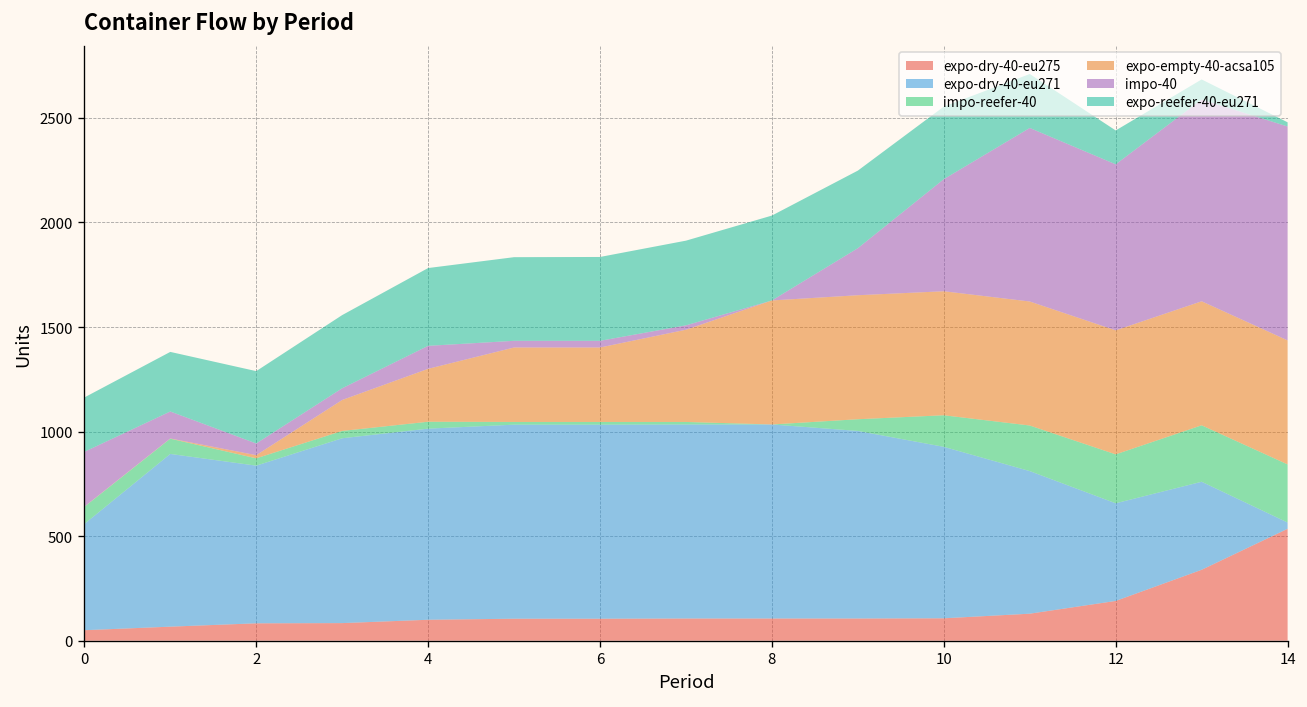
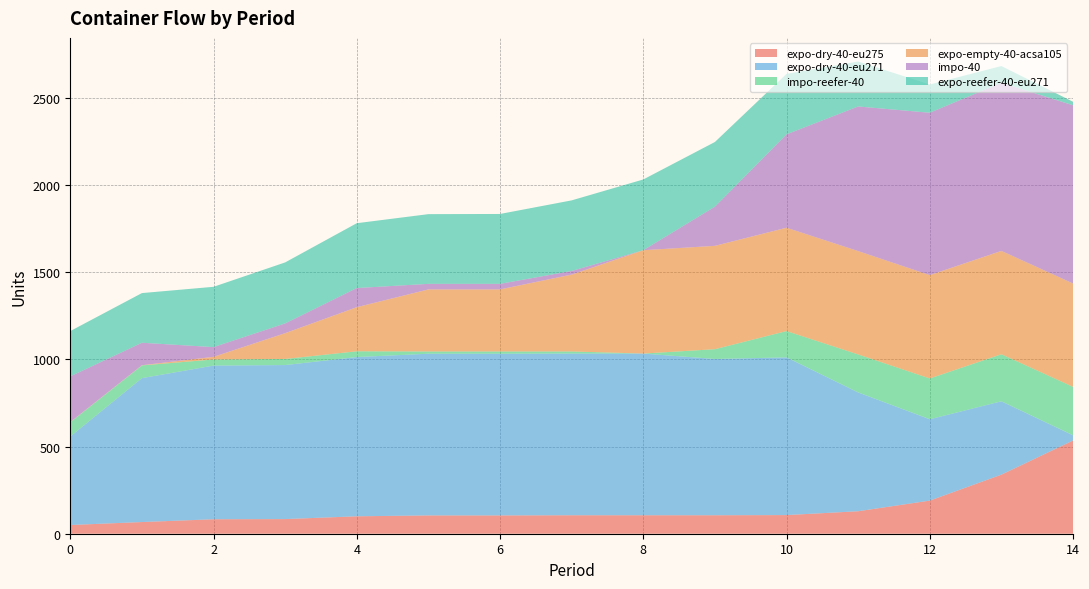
  {
    "expo-dry-40-eu271": {
      "0": 510,
-     "2": 750,
+     "2": 880,
      "4": 910,
-     "10": 820,
+     "10": 910,
      "12": 470,
      "14": 30
    },
    "impo-40": {
      "0": 260,
      "2": 60,
      "4": 110,
      "6": 30,
      "10": 540,
-     "12": 790,
+     "12": 930,
      "14": 1020
    }
  }
